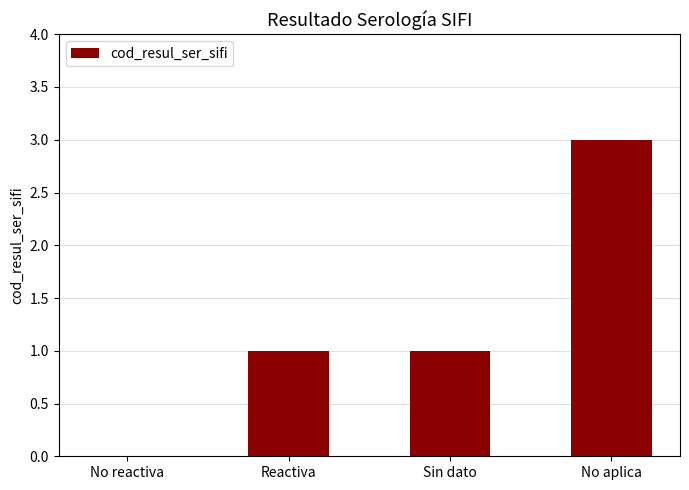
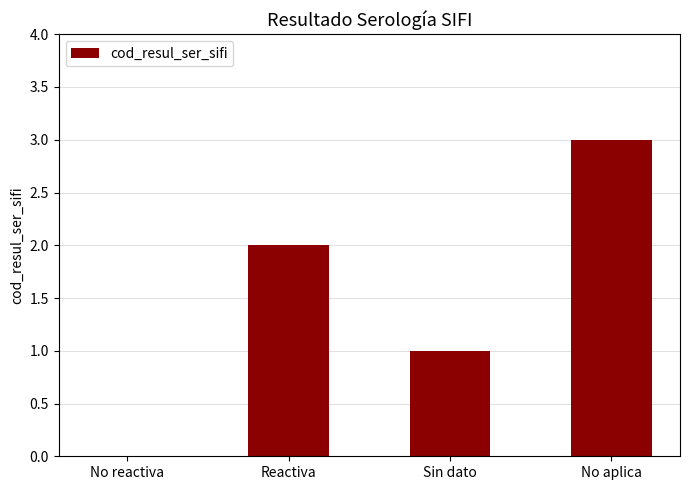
  {
    "No reactiva": 0,
-   "Reactiva": 1,
+   "Reactiva": 2,
    "Sin dato": 1,
    "No aplica": 3
  }
